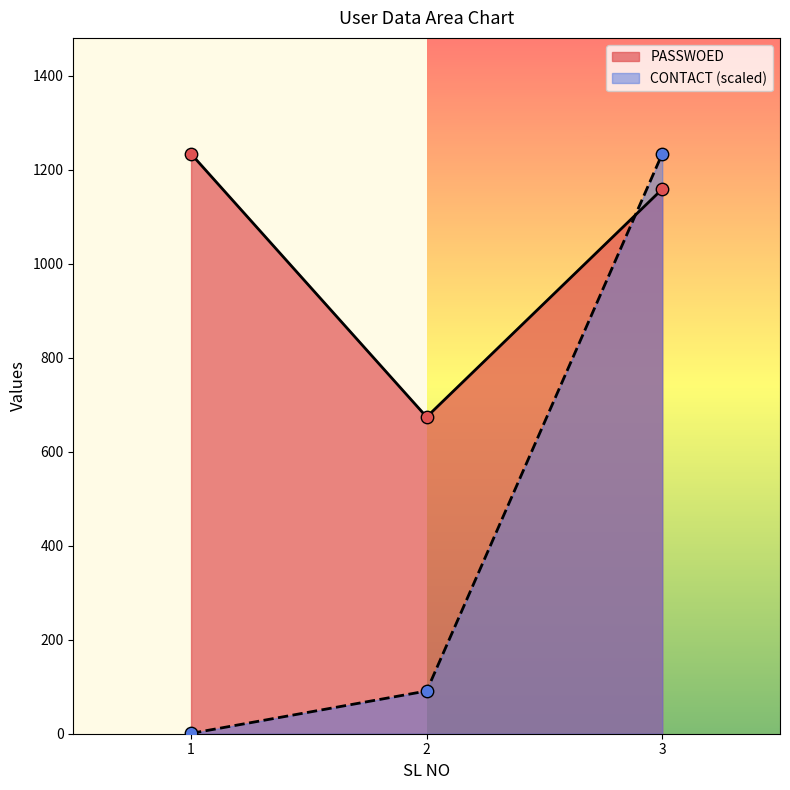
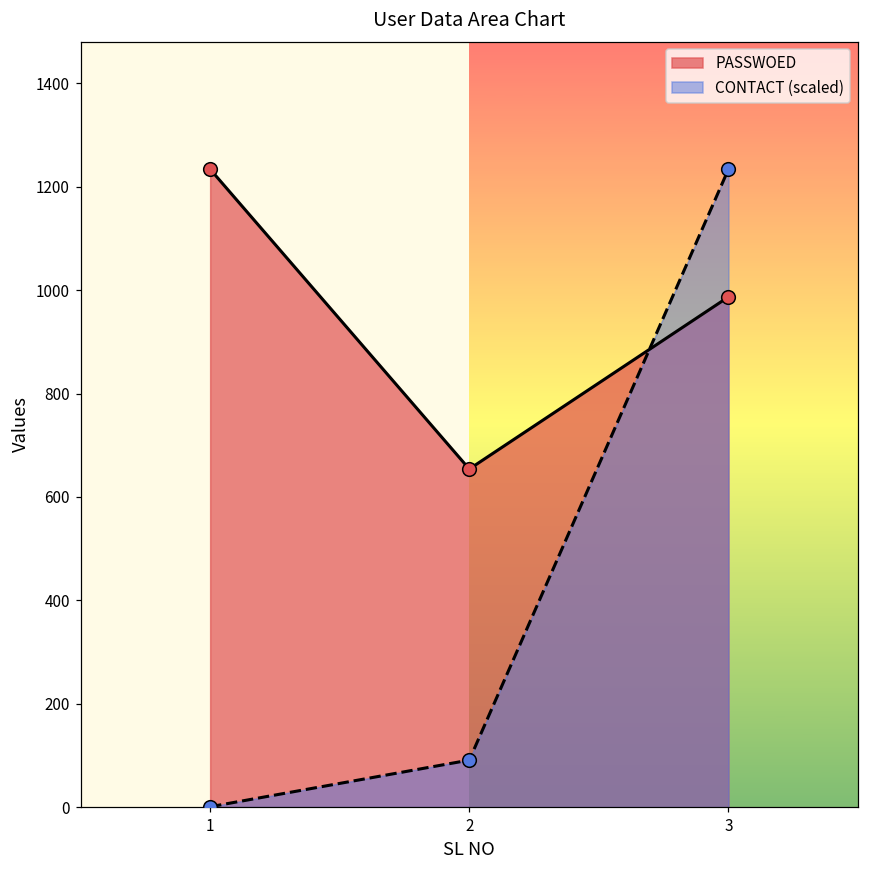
  {
    "PASSWOED": {
      "1": 1230,
-     "2": 670,
-     "3": 1160
+     "2": 650,
+     "3": 990
    },
    "CONTACT (scaled)": {
      "1": 0,
      "2": 90,
      "3": 1230
    }
  }
